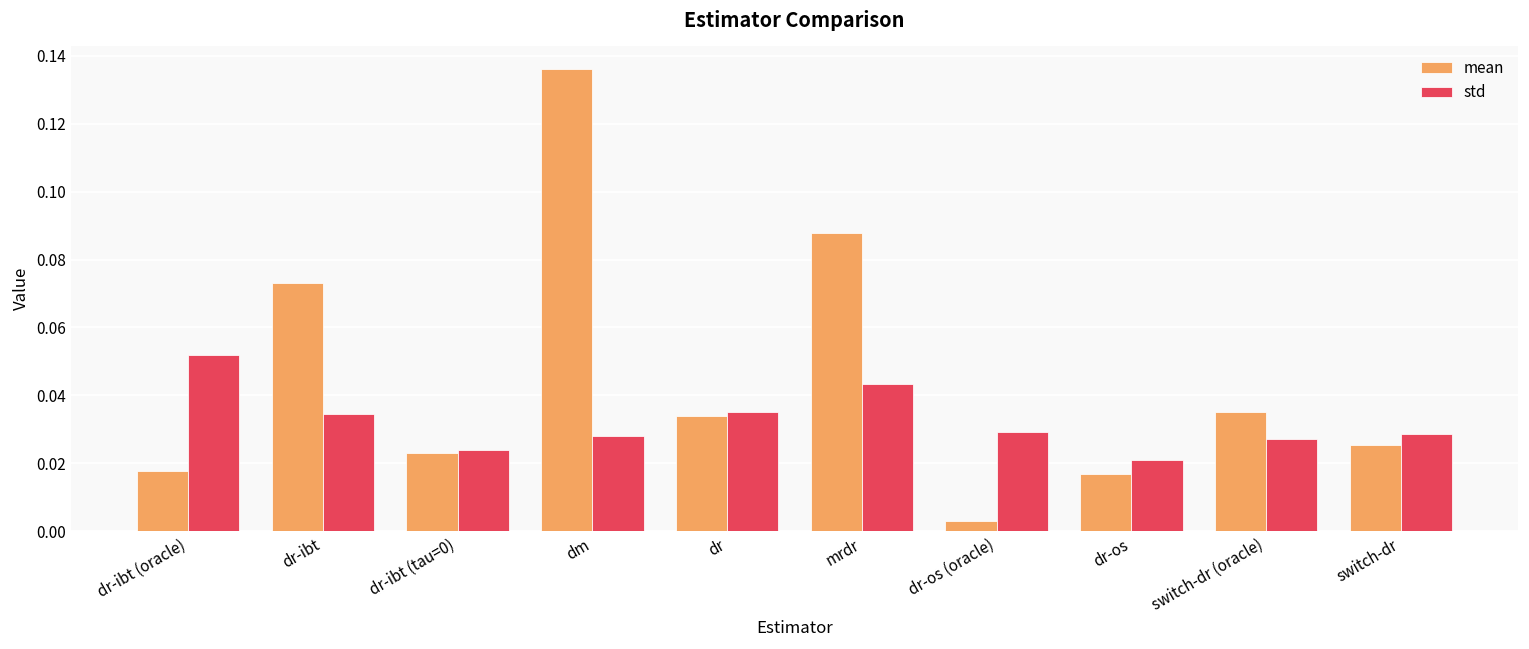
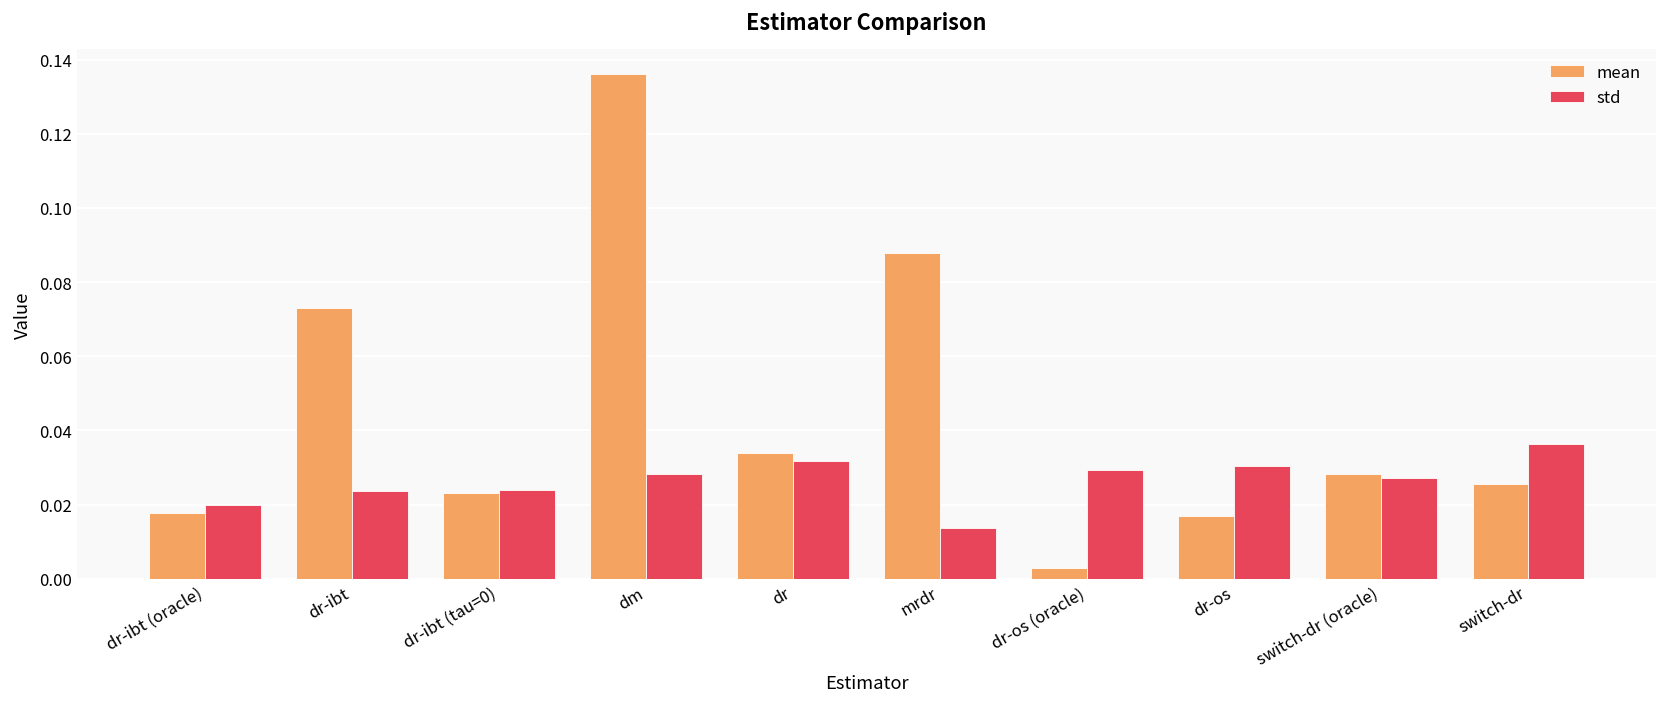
  {
    "mean": {
      "dr-ibt (oracle)": 0.018,
      "dr-ibt": 0.073,
      "dr-ibt (tau=0)": 0.023,
      "dm": 0.136,
      "dr": 0.034,
      "mrdr": 0.088,
      "dr-os (oracle)": 0.003,
      "dr-os": 0.017,
-     "switch-dr (oracle)": 0.035,
+     "switch-dr (oracle)": 0.028,
      "switch-dr": 0.026
    },
    "std": {
-     "dr-ibt (oracle)": 0.052,
-     "dr-ibt": 0.035,
+     "dr-ibt (oracle)": 0.020,
+     "dr-ibt": 0.024,
      "dr-ibt (tau=0)": 0.024,
      "dm": 0.028,
-     "dr": 0.035,
-     "mrdr": 0.043,
+     "dr": 0.032,
+     "mrdr": 0.014,
      "dr-os (oracle)": 0.029,
-     "dr-os": 0.021,
+     "dr-os": 0.030,
      "switch-dr (oracle)": 0.027,
-     "switch-dr": 0.029
+     "switch-dr": 0.036
    }
  }
